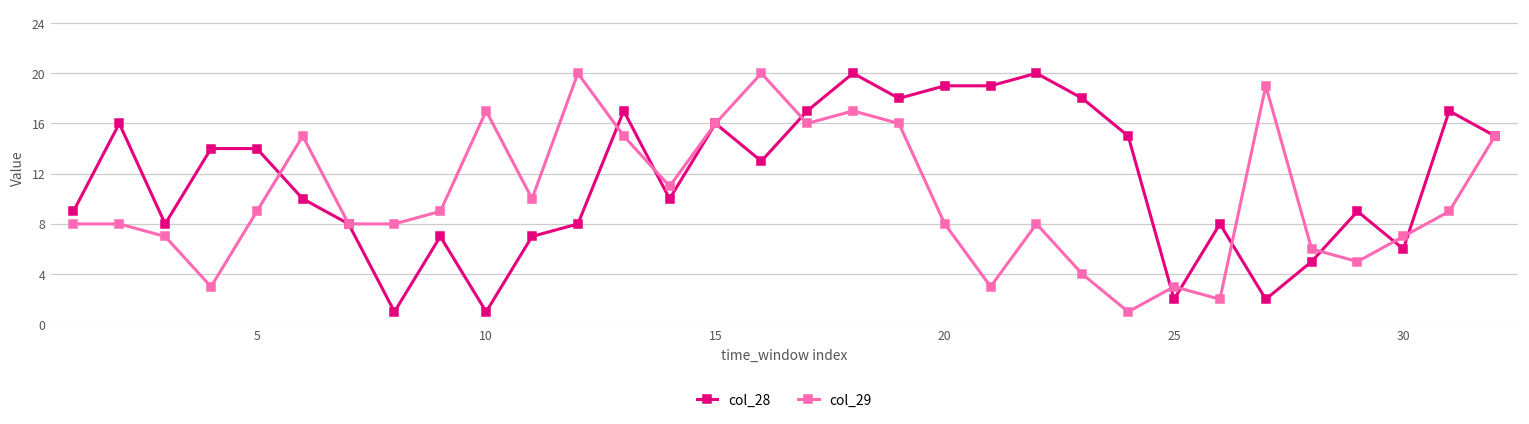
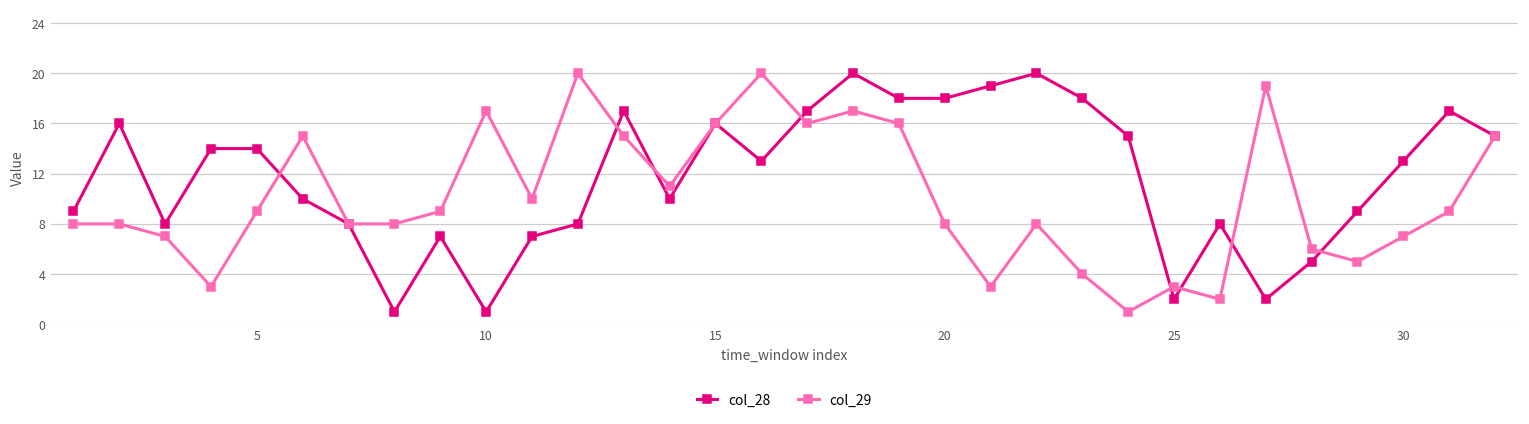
  {
    "col_28": {
      "5": 14,
      "10": 1,
-     "20": 19,
+     "20": 18,
      "25": 2,
-     "30": 6
+     "30": 13
    },
    "col_29": {
      "5": 9,
      "10": 17,
      "20": 8,
      "25": 3,
      "30": 7
    }
  }
